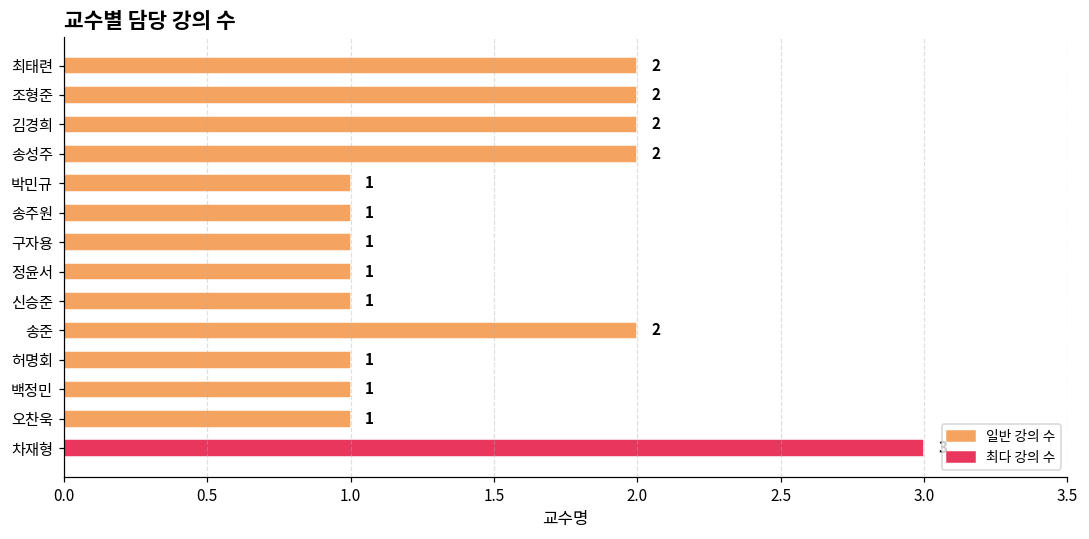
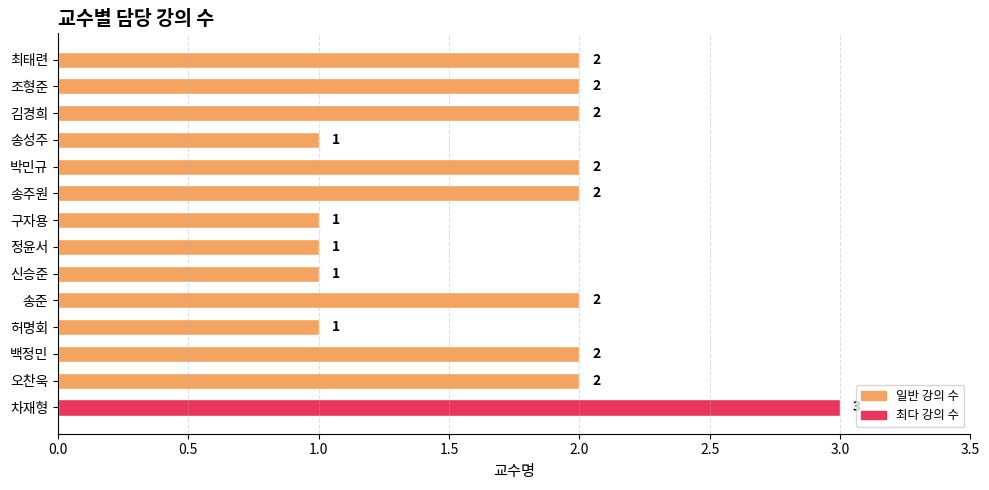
  {
    "최태련": 2,
    "조형준": 2,
    "김경희": 2,
-   "송성주": 2,
-   "박민규": 1,
-   "송주원": 1,
+   "송성주": 1,
+   "박민규": 2,
+   "송주원": 2,
    "구자용": 1,
    "정윤서": 1,
    "신승준": 1,
    "송준": 2,
    "허명회": 1,
-   "백정민": 1,
-   "오찬욱": 1
+   "백정민": 2,
+   "오찬욱": 2
  }
